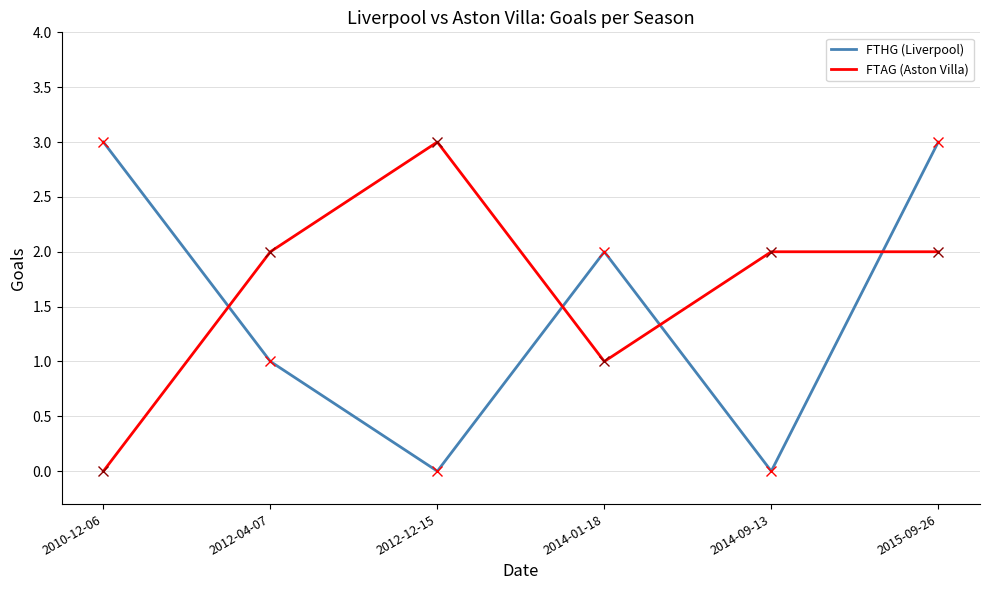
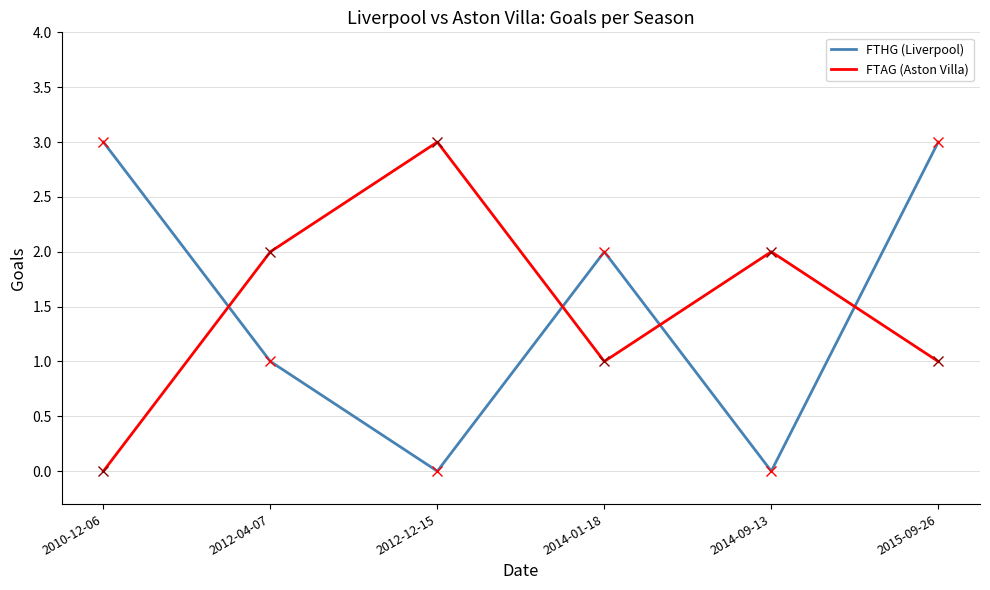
  {
    "FTHG (Liverpool)": {
      "2010-12-06": 3,
      "2012-04-07": 1,
      "2012-12-15": 0,
      "2014-01-18": 2,
      "2014-09-13": 0,
      "2015-09-26": 3
    },
    "FTAG (Aston Villa)": {
      "2010-12-06": 0,
      "2012-04-07": 2,
      "2012-12-15": 3,
      "2014-01-18": 1,
      "2014-09-13": 2,
-     "2015-09-26": 2
+     "2015-09-26": 1
    }
  }
